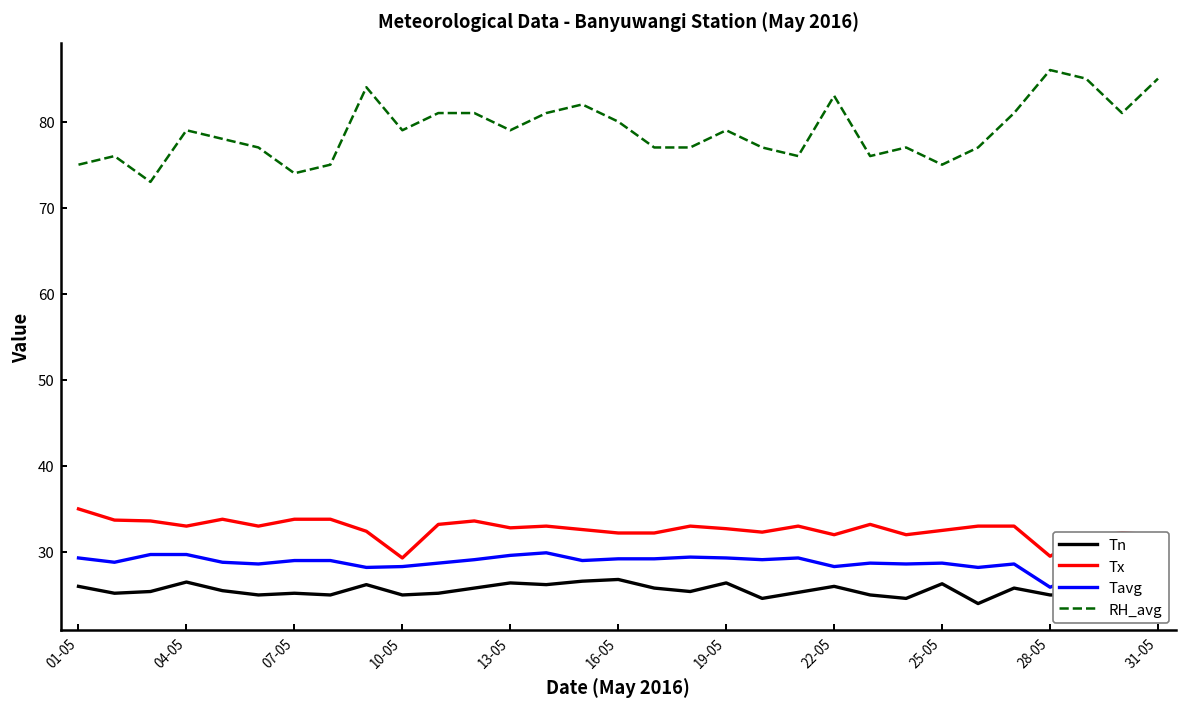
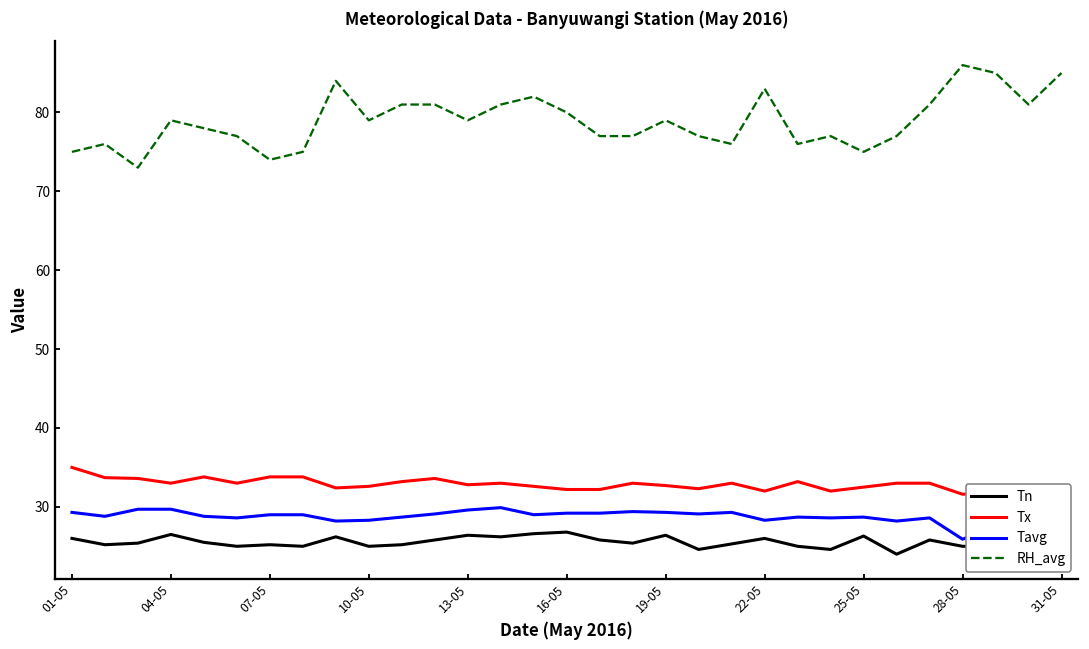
  {
    "Tn": {
      "01-05": 26,
      "04-05": 27,
      "07-05": 25,
      "10-05": 25,
      "13-05": 26,
      "16-05": 27,
      "19-05": 26,
      "22-05": 26,
      "25-05": 26,
      "28-05": 25
    },
    "Tx": {
      "01-05": 35,
      "04-05": 33,
      "07-05": 34,
-     "10-05": 29,
+     "10-05": 33,
      "13-05": 33,
      "16-05": 32,
      "19-05": 33,
      "22-05": 32,
      "25-05": 33,
-     "28-05": 30
+     "28-05": 32
    },
    "Tavg": {
      "01-05": 29,
      "04-05": 30,
      "07-05": 29,
      "10-05": 28,
      "13-05": 30,
      "16-05": 29,
      "19-05": 29,
      "22-05": 28,
      "25-05": 29,
      "28-05": 26
    },
    "RH_avg": {
      "01-05": 75,
      "04-05": 79,
      "07-05": 74,
      "10-05": 79,
      "13-05": 79,
      "16-05": 80,
      "19-05": 79,
      "22-05": 83,
      "25-05": 75,
      "28-05": 86,
      "31-05": 85
    }
  }
